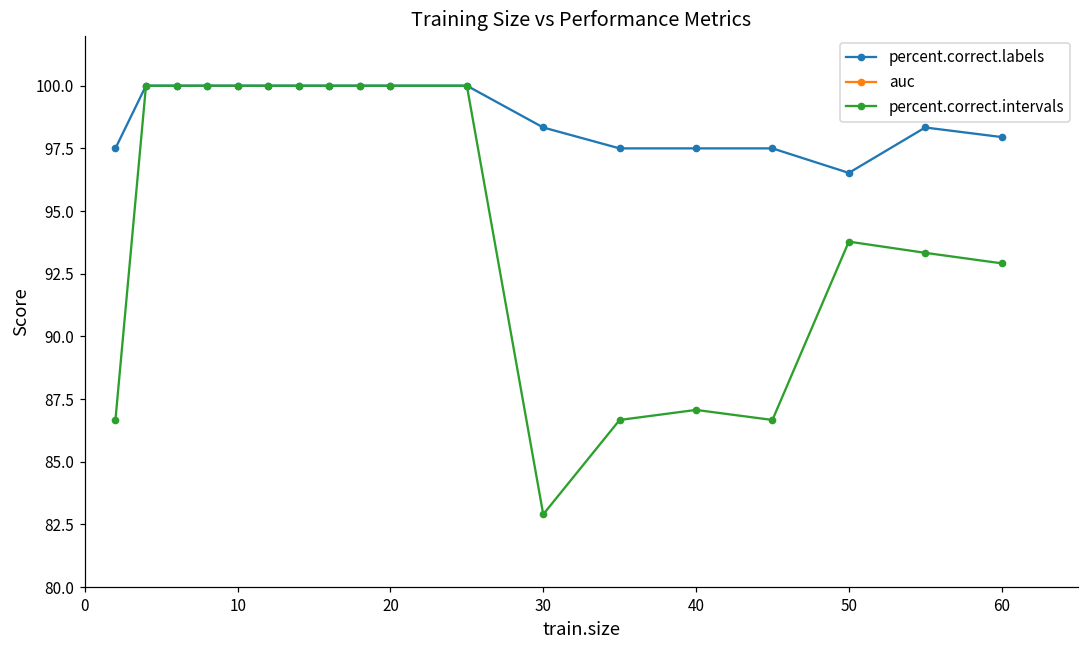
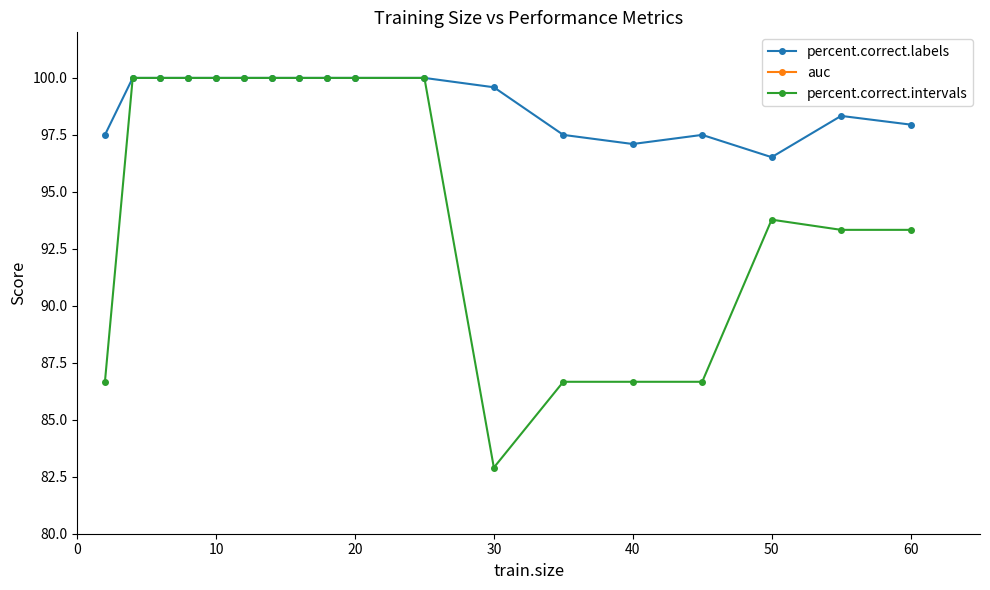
  {
    "percent.correct.labels": {
-     "30": 98.3,
-     "40": 97.5,
+     "30": 99.6,
+     "40": 97.1,
      "50": 96.5,
      "60": 98.0
    },
    "percent.correct.intervals": {
      "30": 82.9,
-     "40": 87.1,
+     "40": 86.7,
      "50": 93.8,
-     "60": 92.9
+     "60": 93.3
    }
  }
